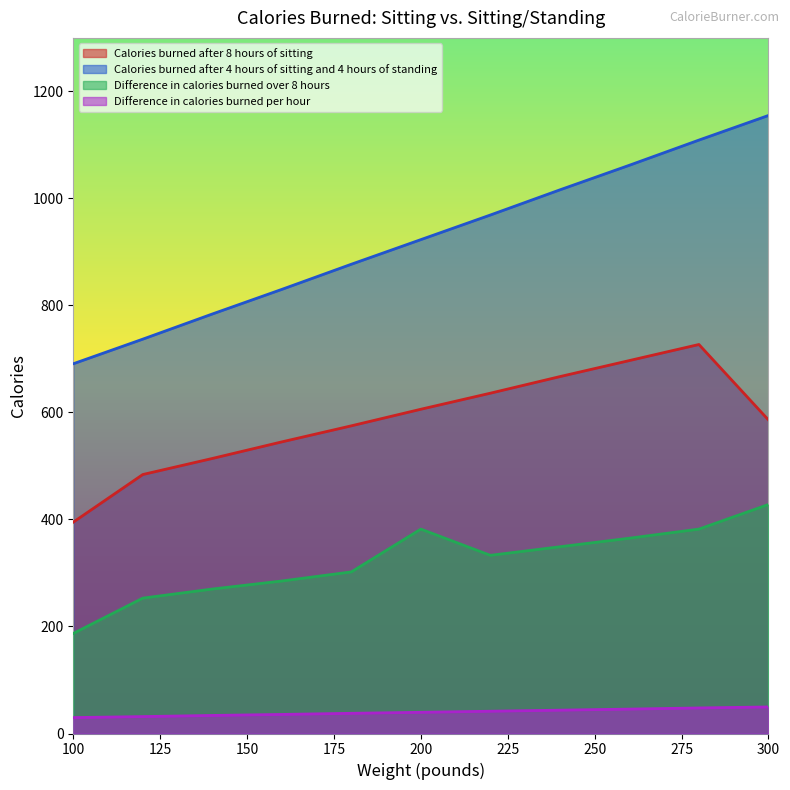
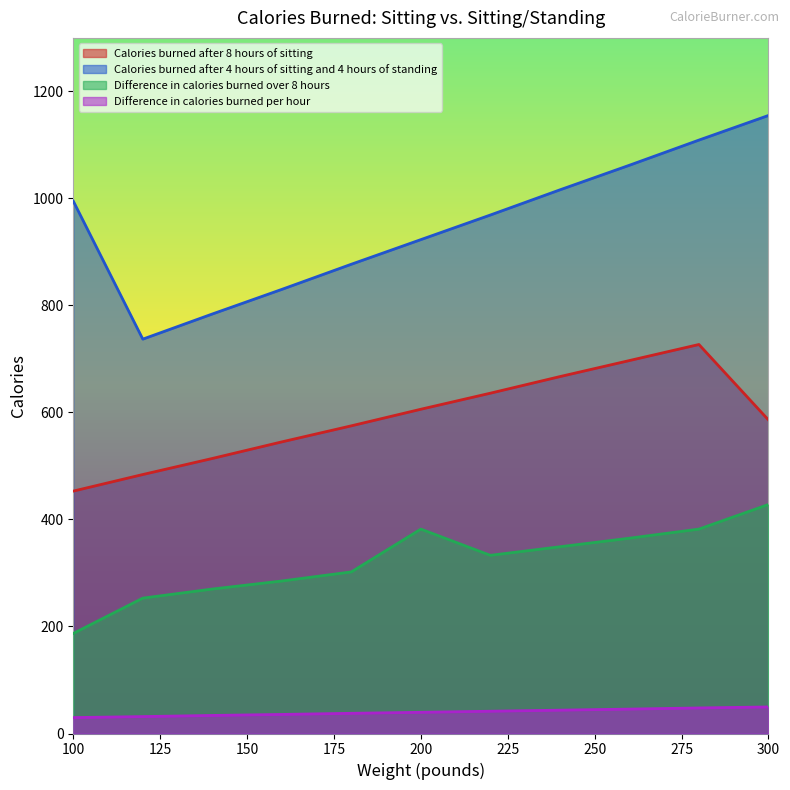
  {
    "Calories burned after 8 hours of sitting": {
-     "100": 400,
+     "100": 450,
      "200": 610,
      "300": 590
    },
    "Calories burned after 4 hours of sitting and 4 hours of standing": {
-     "100": 690,
+     "100": 1000,
      "200": 920,
      "300": 1160
    },
    "Difference in calories burned over 8 hours": {
      "100": 190,
      "200": 380,
      "300": 430
    },
    "Difference in calories burned per hour": {
      "100": 30,
      "200": 40,
      "300": 50
    }
  }
